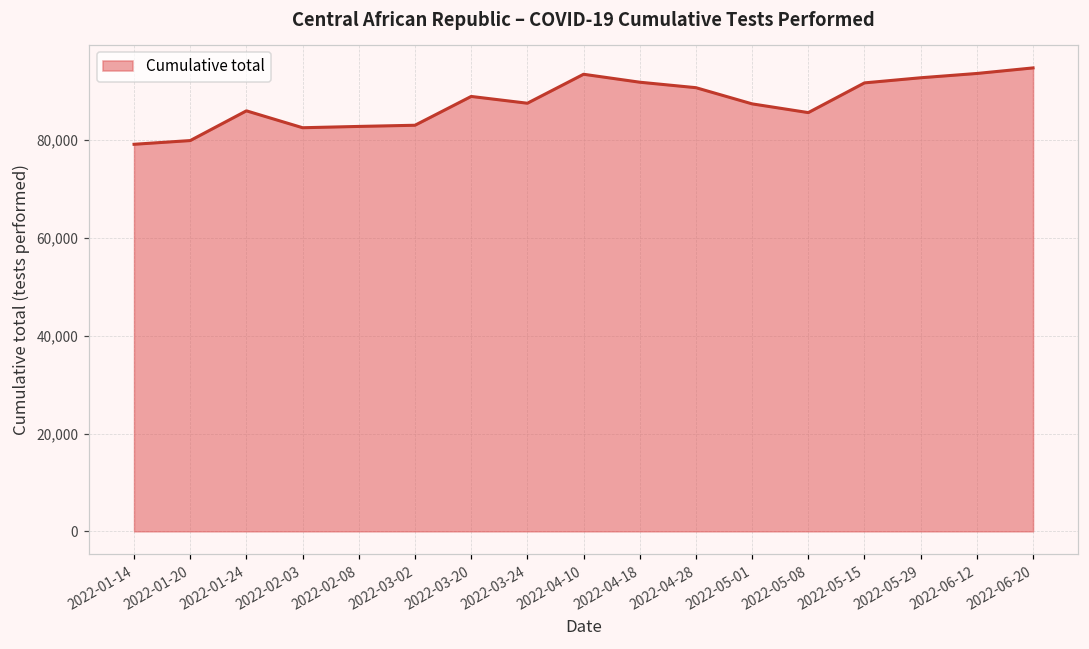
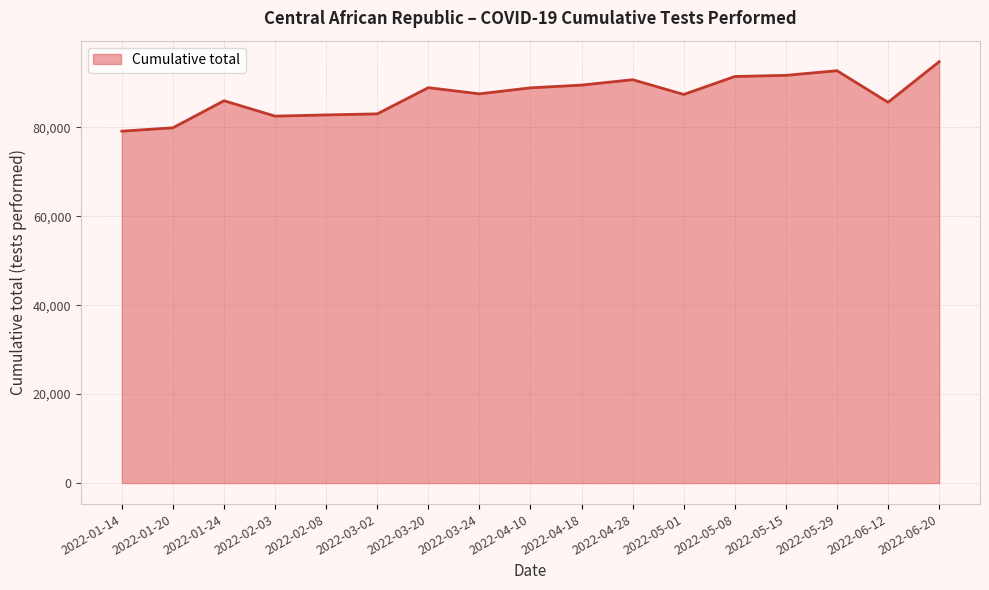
  {
    "2022-01-14": "79,000",
    "2022-01-20": "80,000",
    "2022-01-24": "86,000",
    "2022-02-03": "83,000",
    "2022-02-08": "83,000",
    "2022-03-02": "83,000",
    "2022-03-20": "89,000",
    "2022-03-24": "88,000",
-   "2022-04-10": "93,000",
-   "2022-04-18": "92,000",
+   "2022-04-10": "89,000",
+   "2022-04-18": "90,000",
    "2022-04-28": "91,000",
    "2022-05-01": "87,000",
-   "2022-05-08": "86,000",
+   "2022-05-08": "91,000",
    "2022-05-15": "92,000",
    "2022-05-29": "93,000",
-   "2022-06-12": "94,000",
+   "2022-06-12": "86,000",
    "2022-06-20": "95,000"
  }
